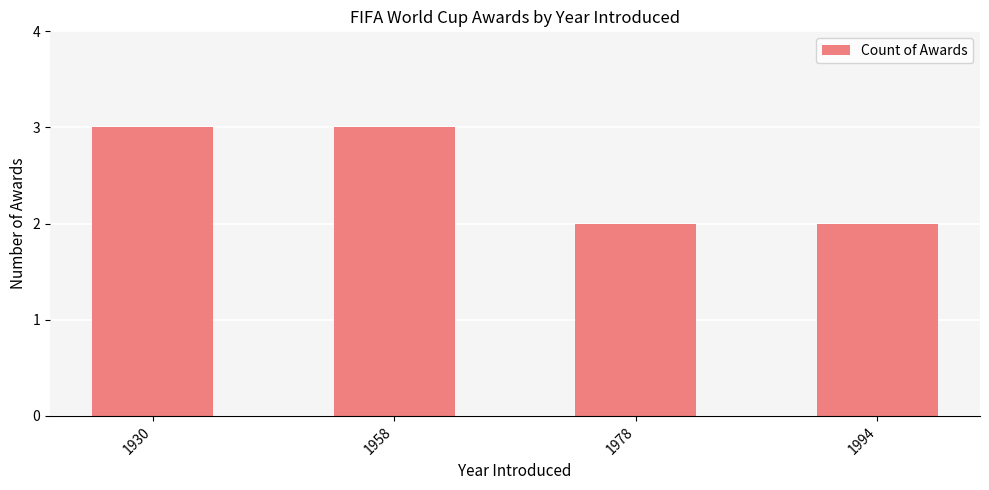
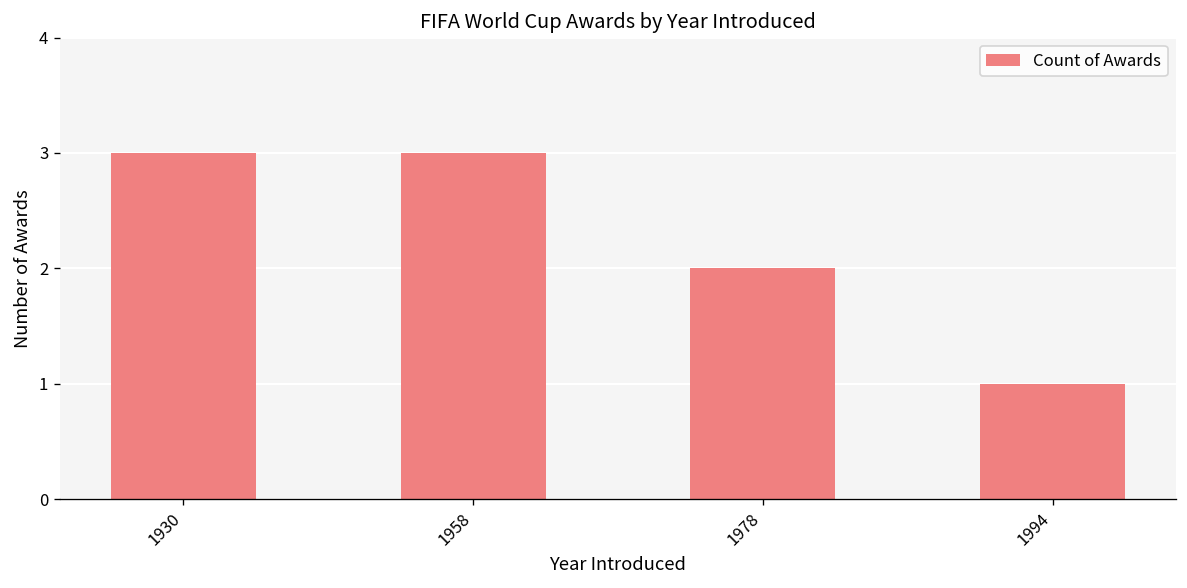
  {
    "1930": 3,
    "1958": 3,
    "1978": 2,
-   "1994": 2
+   "1994": 1
  }
